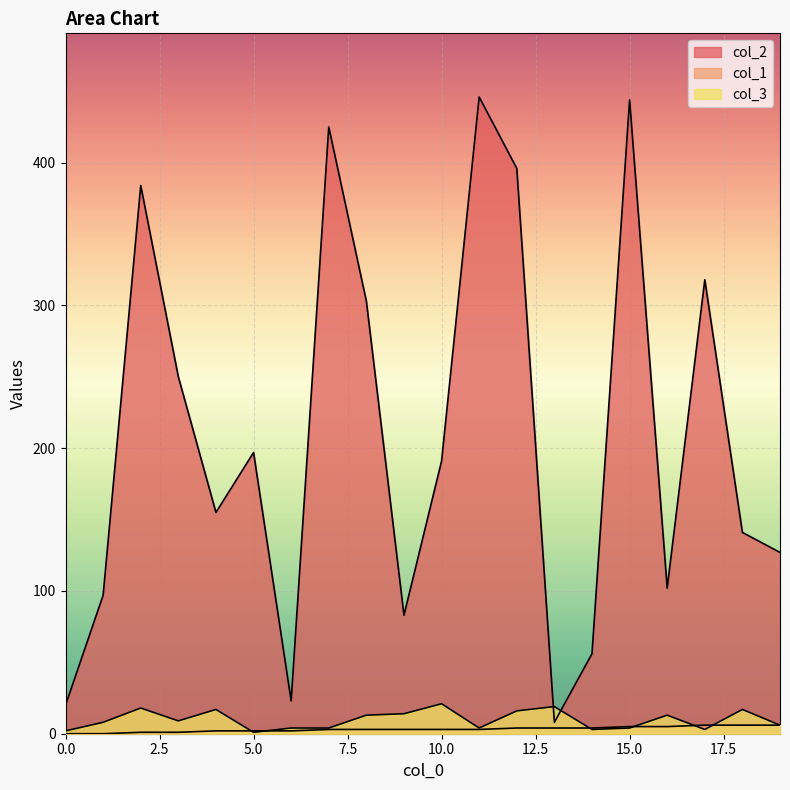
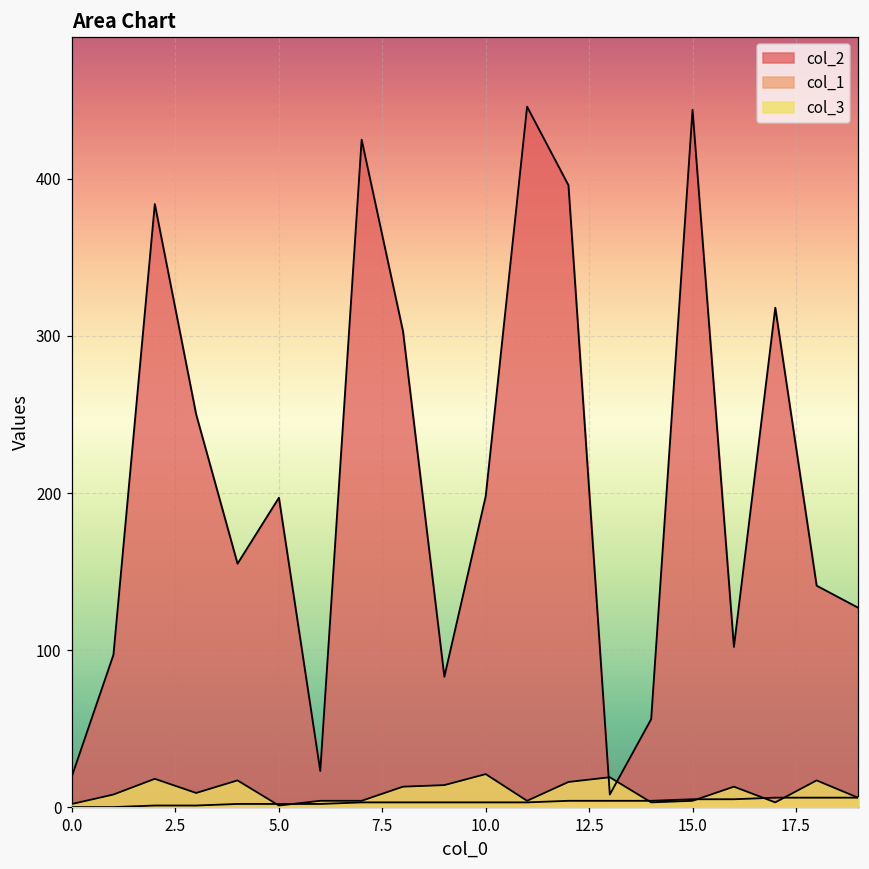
  {
    "col_2": {
      "0.0": 20,
      "5.0": 197,
-     "10.0": 191,
+     "10.0": 198,
      "15.0": 444
    },
    "col_1": {
      "0.0": 0,
      "10.0": 3
    },
    "col_3": {
      "0.0": 2,
      "10.0": 21
    }
  }
